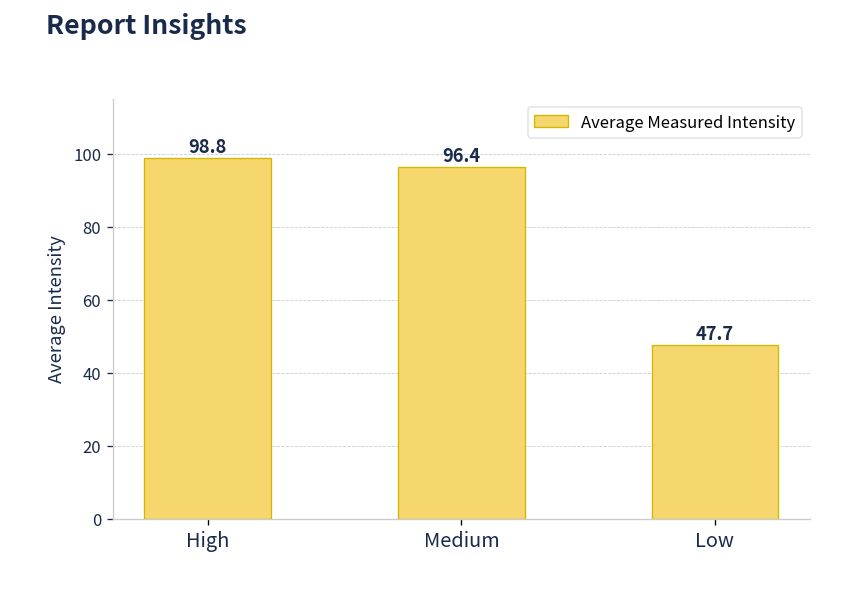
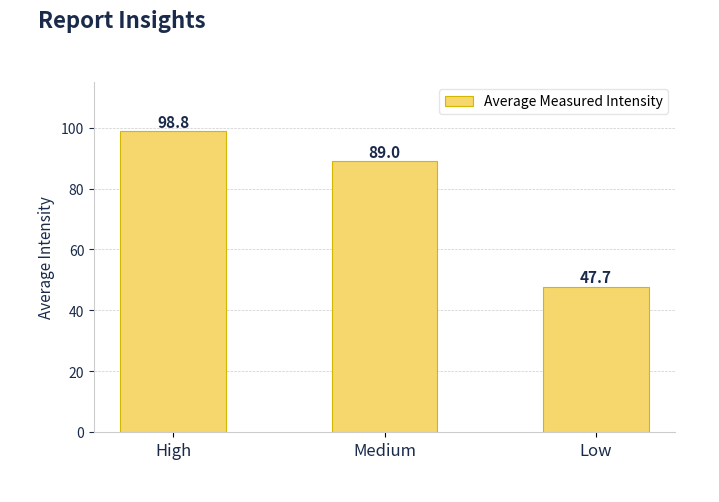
  {
    "High": 98.8,
-   "Medium": 96.4,
+   "Medium": 89.0,
    "Low": 47.7
  }
